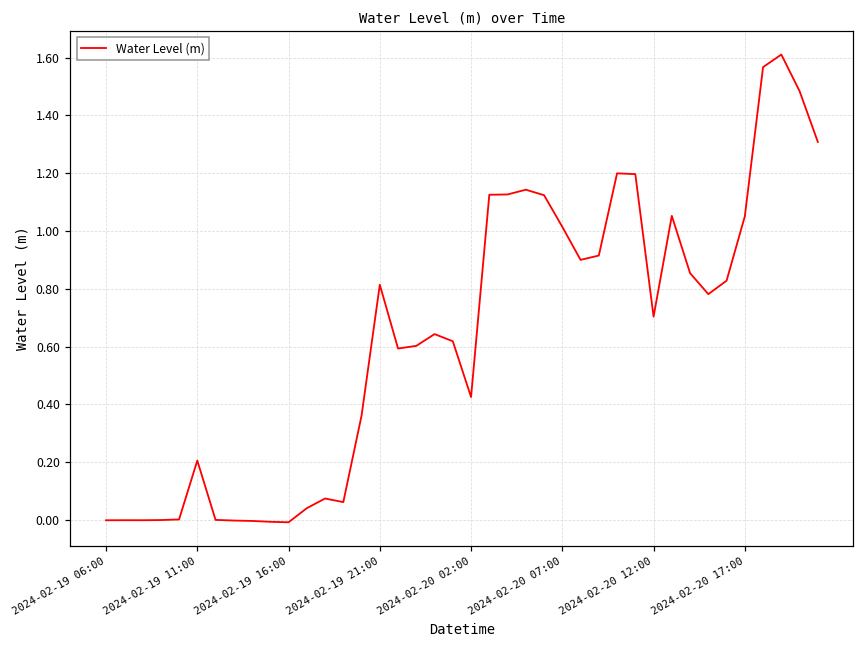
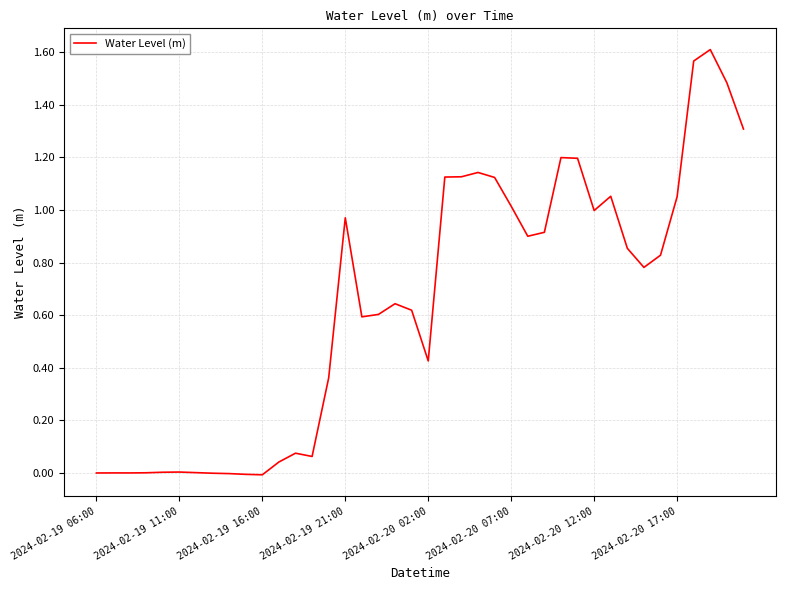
  {
    "2024-02-19 06:00": 0.00,
-   "2024-02-19 11:00": 0.21,
+   "2024-02-19 11:00": 0.00,
    "2024-02-19 16:00": -0.01,
-   "2024-02-19 21:00": 0.81,
+   "2024-02-19 21:00": 0.97,
    "2024-02-20 02:00": 0.43,
    "2024-02-20 07:00": 1.01,
-   "2024-02-20 12:00": 0.70,
+   "2024-02-20 12:00": 1.00,
    "2024-02-20 17:00": 1.05
  }
